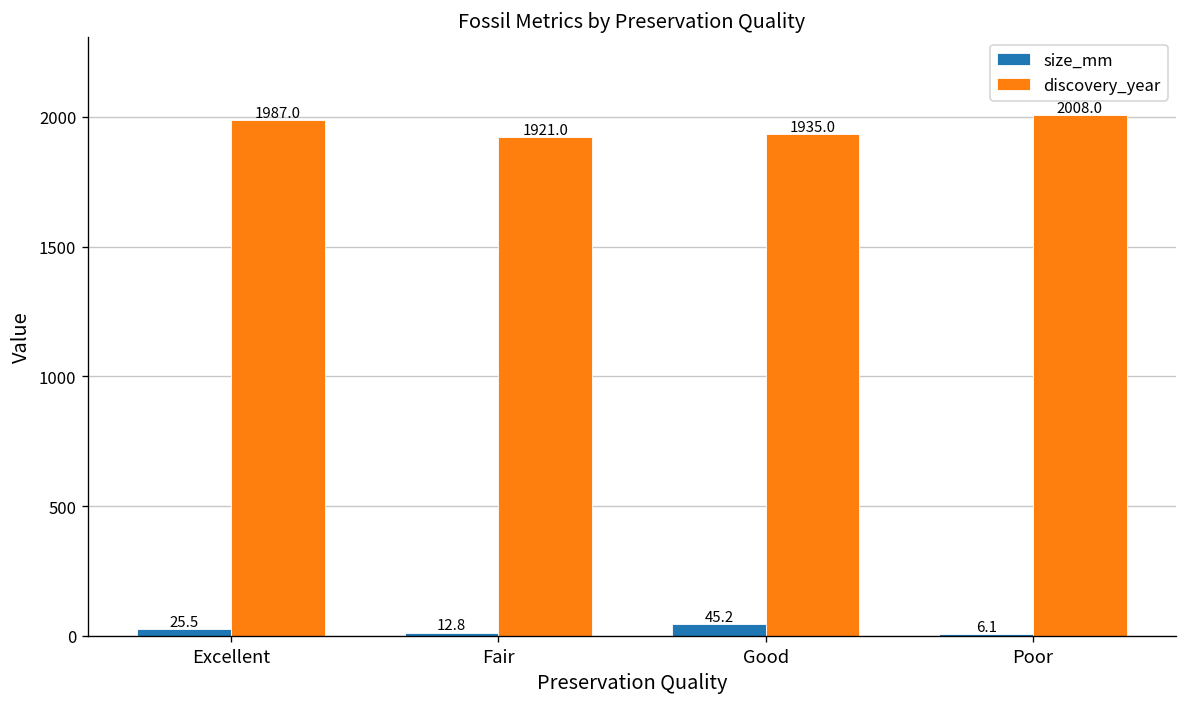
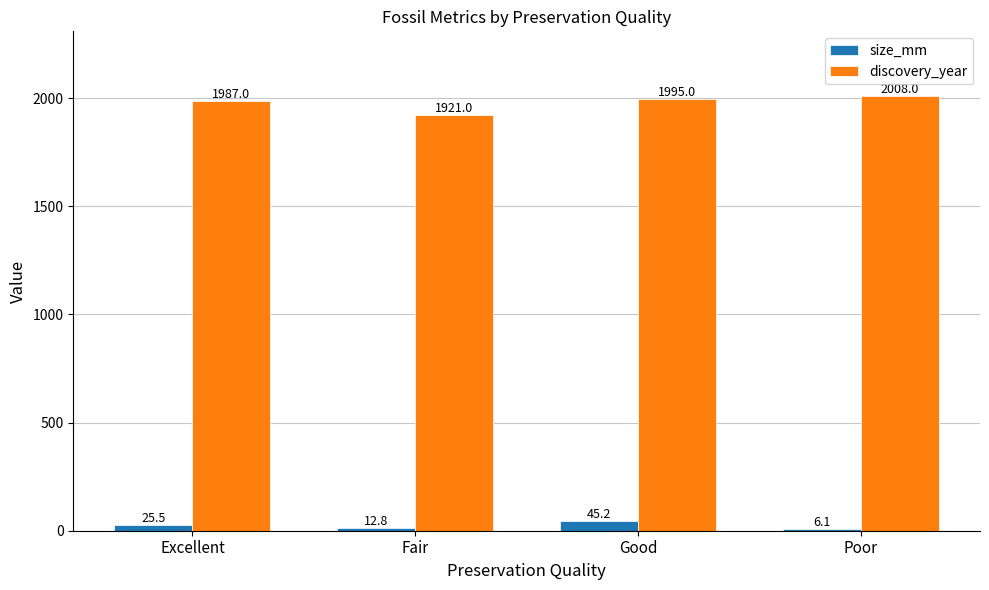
  {
    "size_mm": {
      "Excellent": 25.5,
      "Fair": 12.8,
      "Good": 45.2,
      "Poor": 6.1
    },
    "discovery_year": {
      "Excellent": 1987.0,
      "Fair": 1921.0,
-     "Good": 1935.0
+     "Good": 1995.0
    }
  }
